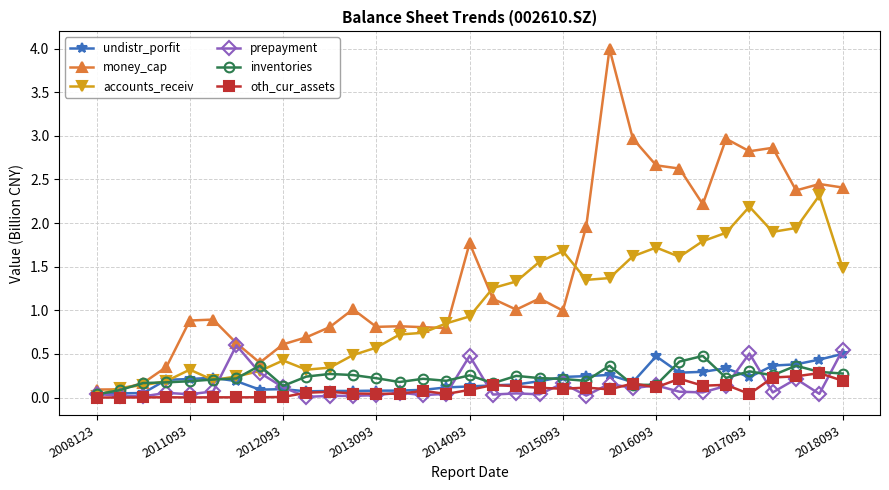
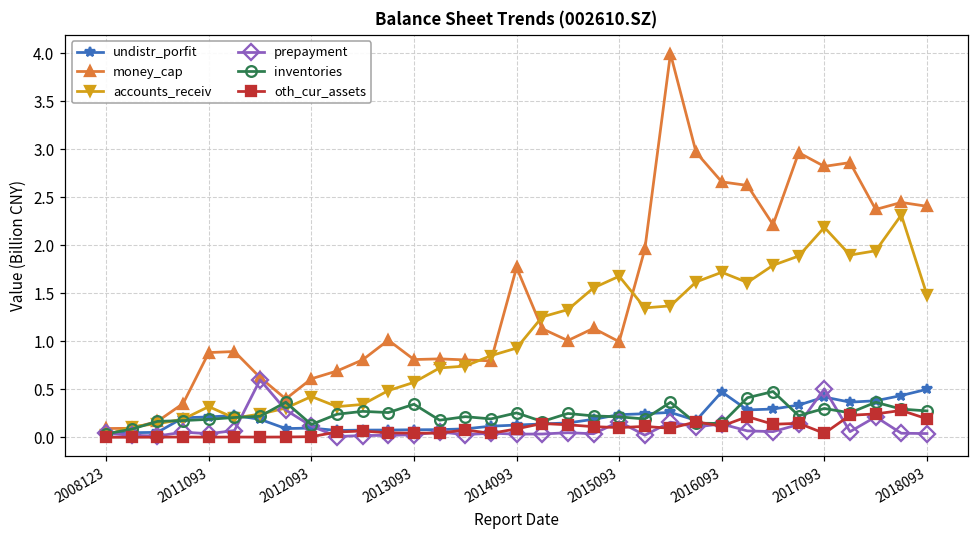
  {
    "undistr_porfit": {
      "2013093": 0.1,
      "2014093": 0.1,
      "2016093": 0.5,
-     "2017093": 0.2,
+     "2017093": 0.4,
      "2018093": 0.5
    },
    "prepayment": {
      "2011093": 0.0,
-     "2014093": 0.5,
+     "2014093": 0.0,
      "2015093": 0.2,
      "2017093": 0.5,
-     "2018093": 0.5
+     "2018093": 0.0
    },
    "inventories": {
-     "2013093": 0.2,
+     "2013093": 0.3,
      "2014093": 0.3,
      "2017093": 0.3,
      "2018093": 0.3
    },
    "oth_cur_assets": {
      "2011093": 0.0,
      "2012093": 0.0,
      "2014093": 0.1,
      "2015093": 0.1,
      "2017093": 0.0,
      "2018093": 0.2
    }
  }
